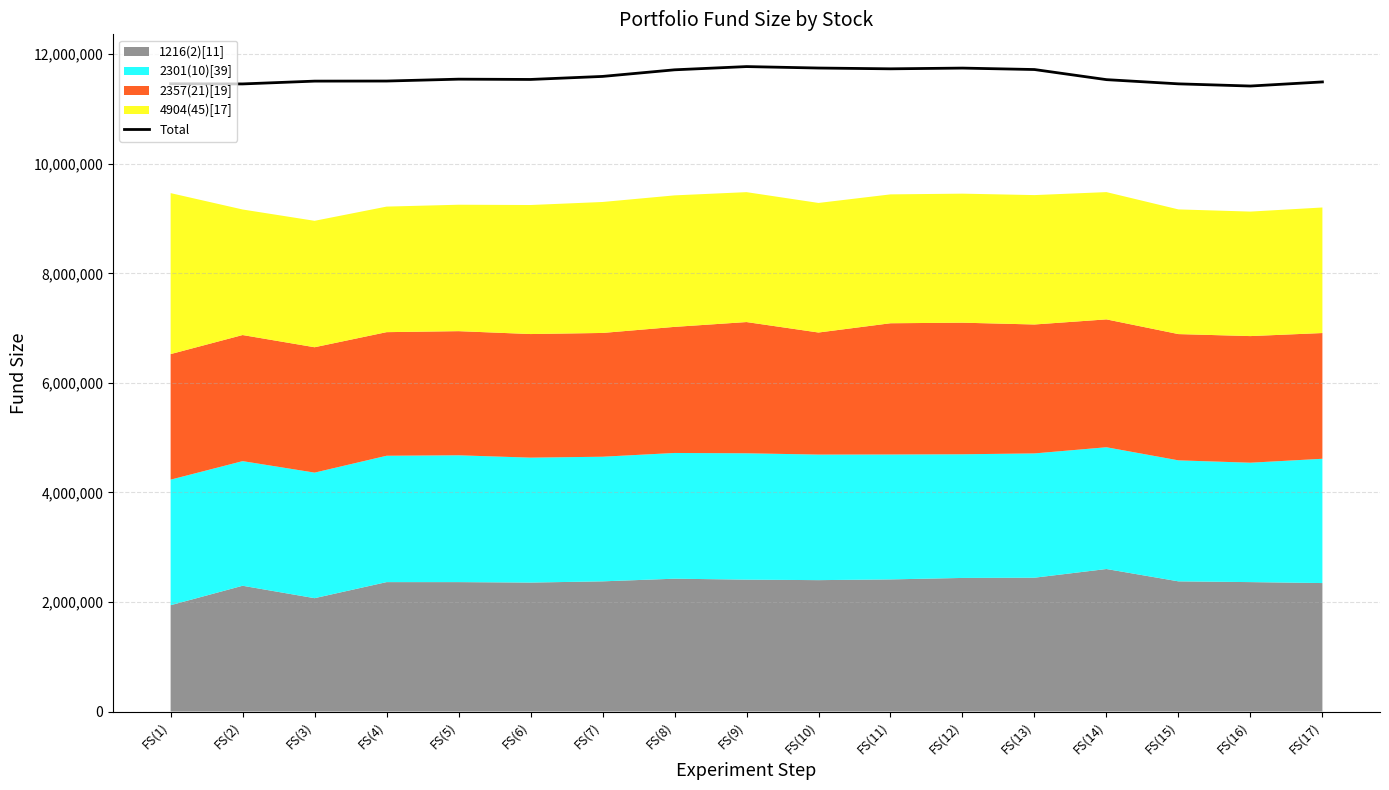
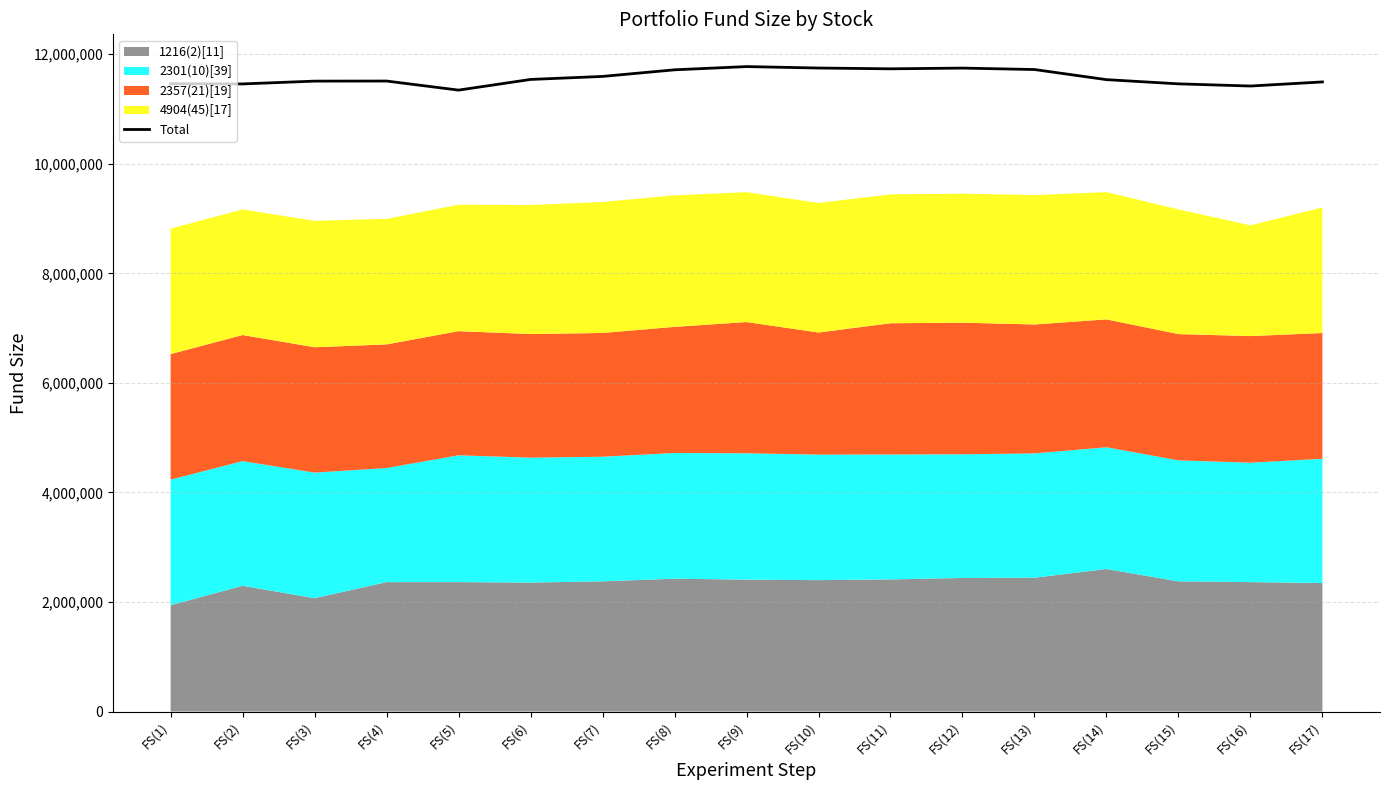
  {
    "1216(2)[11]": {
      "FS(1)": "1,900,000",
      "FS(2)": "2,300,000",
      "FS(3)": "2,100,000",
      "FS(4)": "2,400,000",
      "FS(5)": "2,400,000",
      "FS(6)": "2,400,000",
      "FS(7)": "2,400,000",
      "FS(8)": "2,400,000",
      "FS(9)": "2,400,000",
      "FS(10)": "2,400,000",
      "FS(11)": "2,400,000",
      "FS(12)": "2,400,000",
      "FS(13)": "2,400,000",
      "FS(14)": "2,600,000",
      "FS(15)": "2,400,000",
      "FS(16)": "2,400,000",
      "FS(17)": "2,300,000"
    },
    "Total": {
      "FS(2)": "11,500,000",
      "FS(3)": "11,500,000",
      "FS(4)": "11,500,000",
-     "FS(5)": "11,500,000",
+     "FS(5)": "11,300,000",
      "FS(6)": "11,500,000",
      "FS(7)": "11,600,000",
      "FS(8)": "11,700,000",
      "FS(9)": "11,800,000",
      "FS(10)": "11,700,000",
      "FS(11)": "11,700,000",
      "FS(12)": "11,700,000",
      "FS(13)": "11,700,000",
      "FS(14)": "11,500,000",
      "FS(15)": "11,500,000",
      "FS(16)": "11,400,000",
      "FS(17)": "11,500,000"
    },
    "2301(10)[39]": {
      "FS(1)": "2,300,000",
      "FS(2)": "2,300,000",
      "FS(3)": "2,300,000",
-     "FS(4)": "2,300,000",
+     "FS(4)": "2,100,000",
      "FS(5)": "2,300,000",
      "FS(6)": "2,300,000",
      "FS(7)": "2,300,000",
      "FS(8)": "2,300,000",
      "FS(9)": "2,300,000",
      "FS(10)": "2,300,000",
      "FS(11)": "2,300,000",
      "FS(12)": "2,300,000",
      "FS(13)": "2,300,000",
      "FS(14)": "2,200,000",
      "FS(15)": "2,200,000",
      "FS(16)": "2,200,000",
      "FS(17)": "2,300,000"
    },
    "2357(21)[19]": {
      "FS(1)": "2,300,000",
      "FS(2)": "2,300,000",
      "FS(3)": "2,300,000",
      "FS(4)": "2,300,000",
      "FS(5)": "2,300,000",
      "FS(6)": "2,300,000",
      "FS(7)": "2,300,000",
      "FS(8)": "2,300,000",
      "FS(9)": "2,400,000",
      "FS(10)": "2,200,000",
      "FS(11)": "2,400,000",
      "FS(12)": "2,400,000",
      "FS(13)": "2,400,000",
      "FS(14)": "2,300,000",
      "FS(15)": "2,300,000",
      "FS(16)": "2,300,000",
      "FS(17)": "2,300,000"
    },
    "4904(45)[17]": {
-     "FS(1)": "2,900,000",
+     "FS(1)": "2,300,000",
      "FS(2)": "2,300,000",
      "FS(3)": "2,300,000",
      "FS(4)": "2,300,000",
      "FS(5)": "2,300,000",
      "FS(6)": "2,400,000",
      "FS(7)": "2,400,000",
      "FS(8)": "2,400,000",
      "FS(9)": "2,400,000",
      "FS(10)": "2,400,000",
      "FS(11)": "2,400,000",
      "FS(12)": "2,400,000",
      "FS(13)": "2,400,000",
      "FS(14)": "2,300,000",
      "FS(15)": "2,300,000",
-     "FS(16)": "2,300,000",
+     "FS(16)": "2,000,000",
      "FS(17)": "2,300,000"
    }
  }
